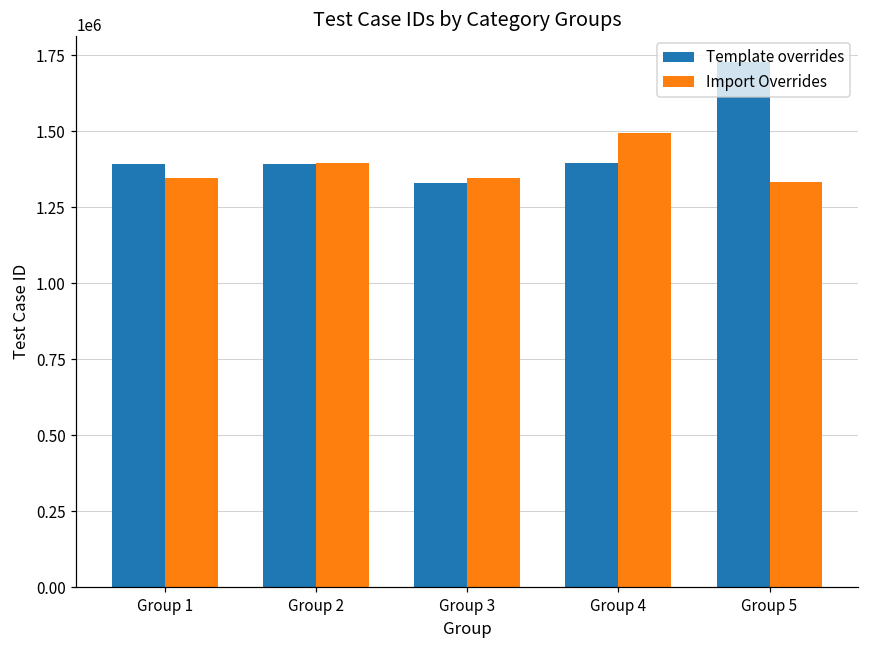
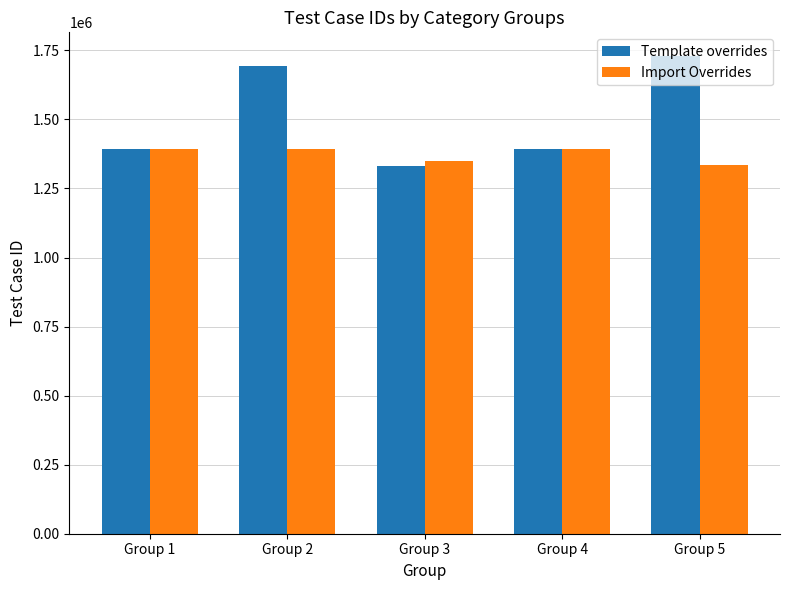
  {
    "Template overrides": {
      "Group 1": 1390000,
-     "Group 2": 1390000,
+     "Group 2": 1690000,
      "Group 3": 1330000,
      "Group 4": 1390000
    },
    "Import Overrides": {
-     "Group 1": 1350000,
+     "Group 1": 1390000,
      "Group 2": 1390000,
      "Group 3": 1350000,
-     "Group 4": 1490000,
+     "Group 4": 1390000,
      "Group 5": 1330000
    }
  }
